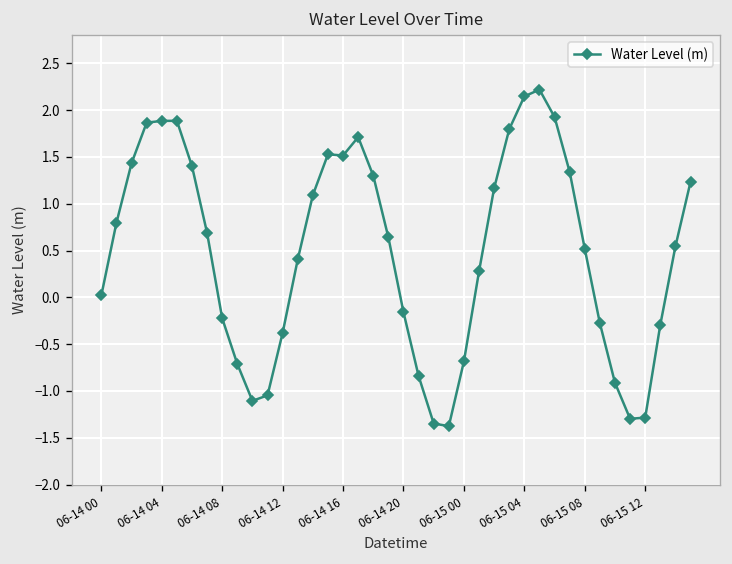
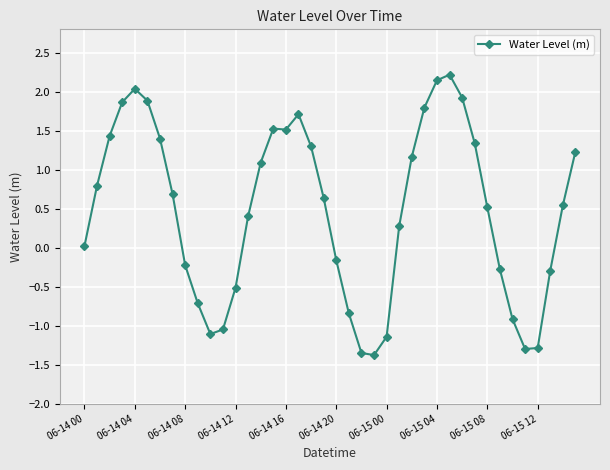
  {
    "06-14 00": 0.0,
-   "06-14 04": 1.9,
+   "06-14 04": 2.0,
    "06-14 08": -0.2,
-   "06-14 12": -0.4,
+   "06-14 12": -0.5,
    "06-14 16": 1.5,
    "06-14 20": -0.2,
-   "06-15 00": -0.7,
+   "06-15 00": -1.1,
    "06-15 04": 2.1,
    "06-15 08": 0.5,
    "06-15 12": -1.3
  }
